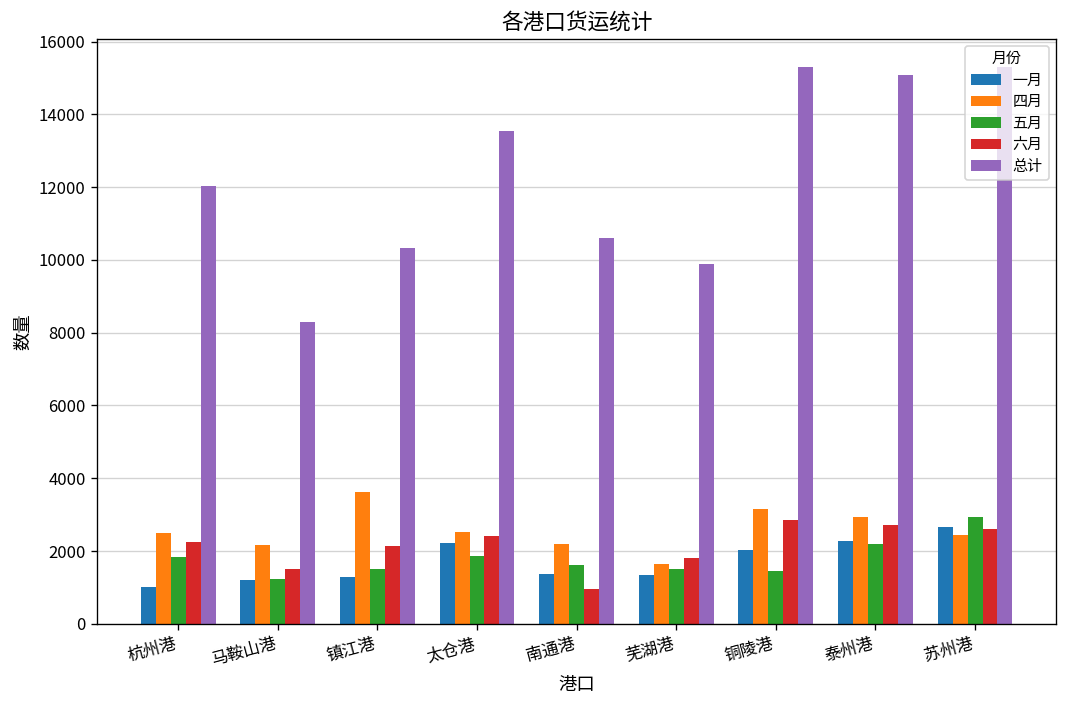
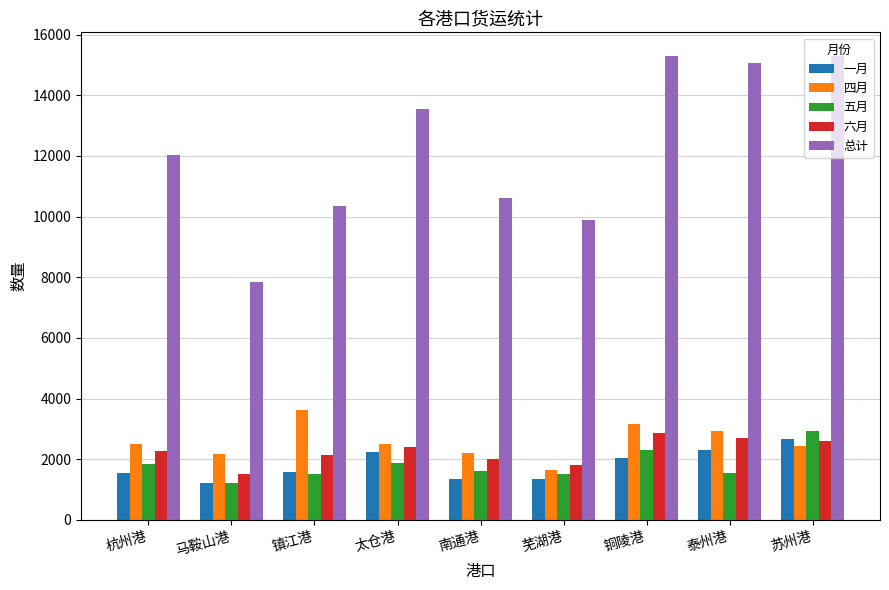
  {
    "一月": {
-     "杭州港": 1000,
+     "杭州港": 1600,
      "马鞍山港": 1200,
-     "镇江港": 1300,
+     "镇江港": 1600,
      "太仓港": 2200,
      "南通港": 1400,
      "芜湖港": 1300,
      "铜陵港": 2000,
      "泰州港": 2300,
      "苏州港": 2700
    },
    "四月": {
      "杭州港": 2500,
      "马鞍山港": 2200,
      "镇江港": 3600,
      "太仓港": 2500,
      "南通港": 2200,
      "芜湖港": 1600,
      "铜陵港": 3100,
      "泰州港": 2900,
      "苏州港": 2400
    },
    "五月": {
      "杭州港": 1800,
      "马鞍山港": 1200,
      "镇江港": 1500,
      "太仓港": 1900,
      "南通港": 1600,
      "芜湖港": 1500,
-     "铜陵港": 1400,
-     "泰州港": 2200,
+     "铜陵港": 2300,
+     "泰州港": 1600,
      "苏州港": 2900
    },
    "六月": {
      "杭州港": 2300,
      "马鞍山港": 1500,
      "镇江港": 2100,
      "太仓港": 2400,
-     "南通港": 1000,
+     "南通港": 2000,
      "芜湖港": 1800,
      "铜陵港": 2900,
      "泰州港": 2700,
      "苏州港": 2600
    },
    "总计": {
      "杭州港": 12000,
-     "马鞍山港": 8300,
+     "马鞍山港": 7800,
      "镇江港": 10300,
      "太仓港": 13500,
      "南通港": 10600,
      "芜湖港": 9900,
      "铜陵港": 15300,
      "泰州港": 15100
    }
  }
